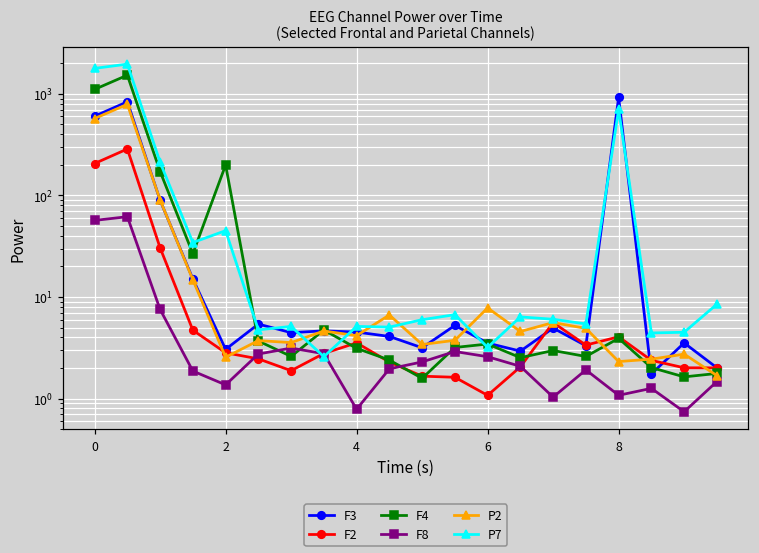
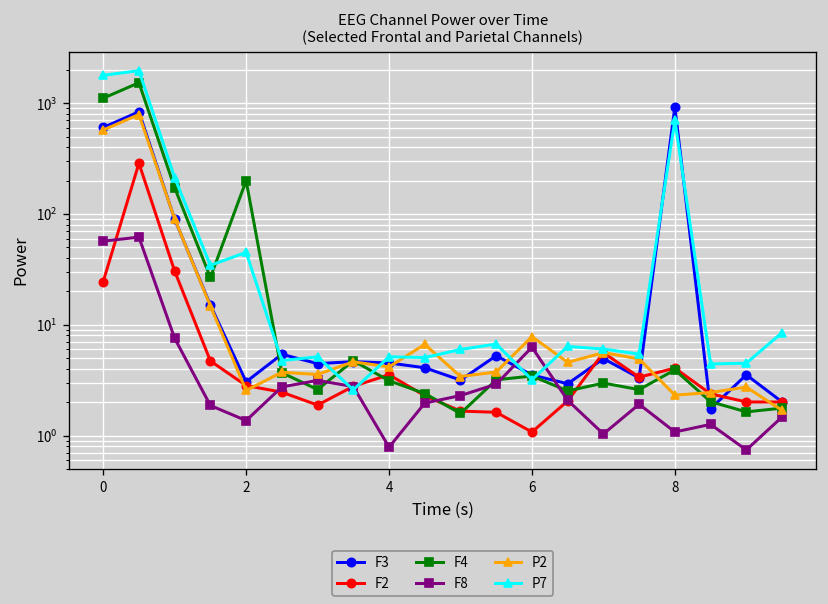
  {
    "F3": {
      "2": 3.1,
      "4": 5,
      "8": 900
    },
    "F2": {
-     "0": 210,
+     "0": 25,
      "2": 3,
      "4": 3.5,
      "6": 1.1
    },
    "F4": {
      "0": 1100,
      "2": 200,
      "4": 3.1
    },
    "F8": {
      "0": 60,
      "2": 1.4,
      "4": 0.8,
-     "6": 2.6,
+     "6": 6,
      "8": 1.1
    },
    "P2": {
      "2": 2.6,
      "4": 4,
      "6": 8,
      "8": 2.3
    },
    "P7": {
      "0": 1800,
      "2": 50,
      "4": 5,
      "6": 3.2,
      "8": 700
    }
  }
